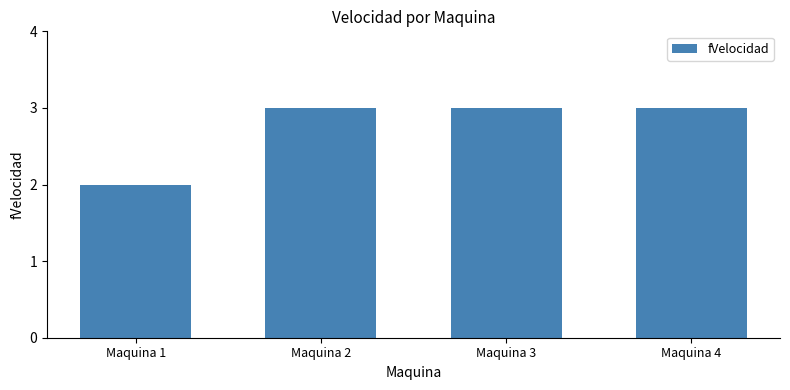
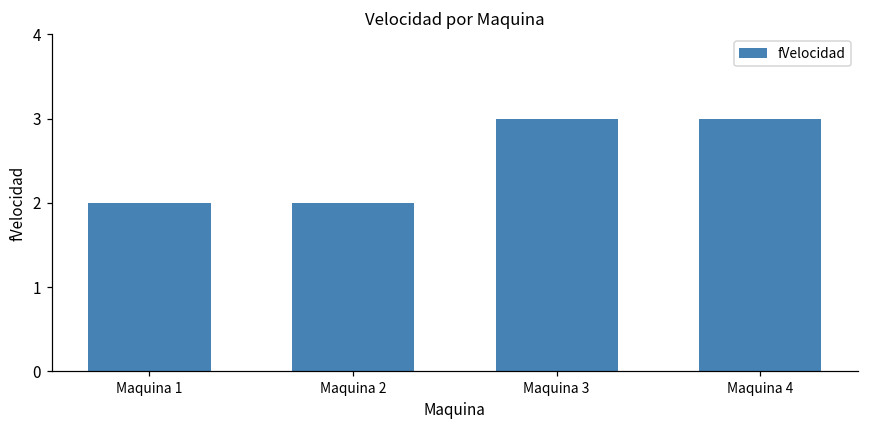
  {
    "Maquina 1": 2,
-   "Maquina 2": 3,
+   "Maquina 2": 2,
    "Maquina 3": 3,
    "Maquina 4": 3
  }
